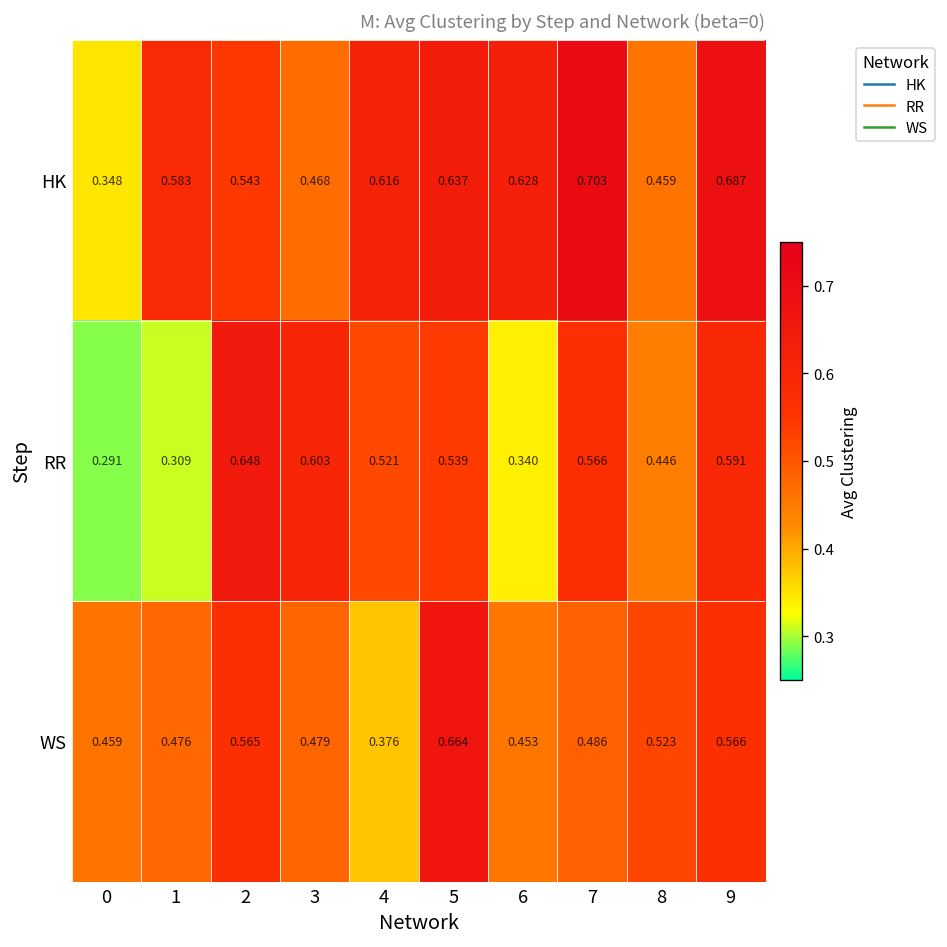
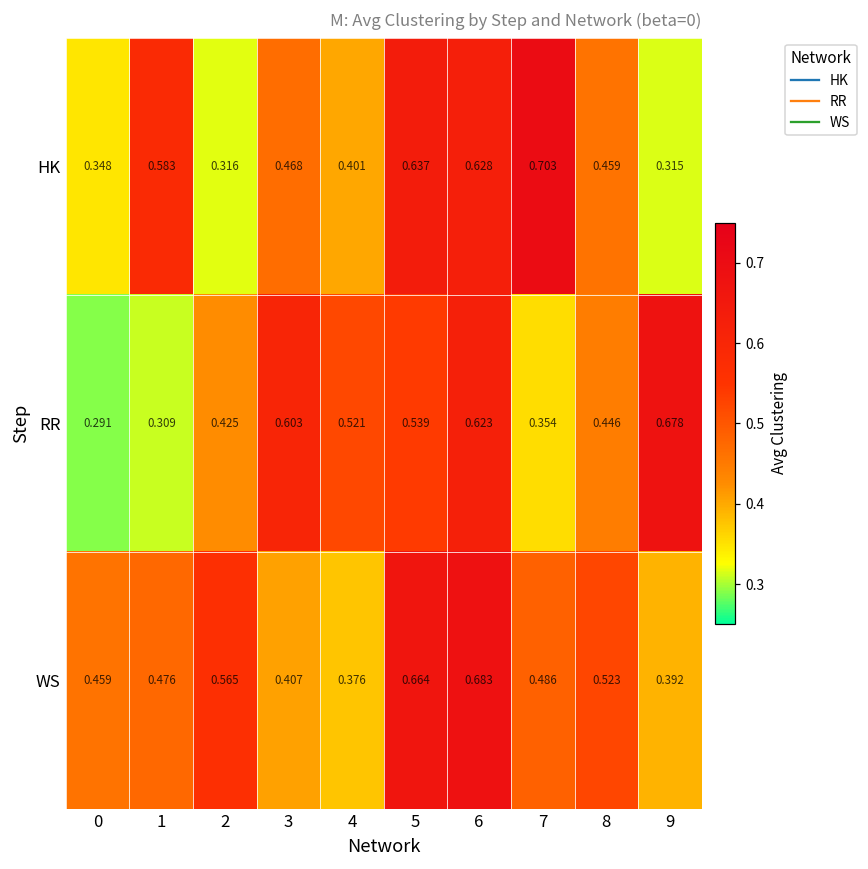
  {
    "HK": {
      "0": 0.348,
      "1": 0.583,
-     "2": 0.543,
+     "2": 0.316,
      "3": 0.468,
-     "4": 0.616,
+     "4": 0.401,
      "5": 0.637,
      "6": 0.628,
      "7": 0.703,
      "8": 0.459,
-     "9": 0.687
+     "9": 0.315
    },
    "RR": {
      "0": 0.291,
      "1": 0.309,
-     "2": 0.648,
+     "2": 0.425,
      "3": 0.603,
      "4": 0.521,
      "5": 0.539,
-     "6": 0.340,
-     "7": 0.566,
+     "6": 0.623,
+     "7": 0.354,
      "8": 0.446,
-     "9": 0.591
+     "9": 0.678
    },
    "WS": {
      "0": 0.459,
      "1": 0.476,
      "2": 0.565,
-     "3": 0.479,
+     "3": 0.407,
      "4": 0.376,
      "5": 0.664,
-     "6": 0.453,
+     "6": 0.683,
      "7": 0.486,
      "8": 0.523,
-     "9": 0.566
+     "9": 0.392
    }
  }
